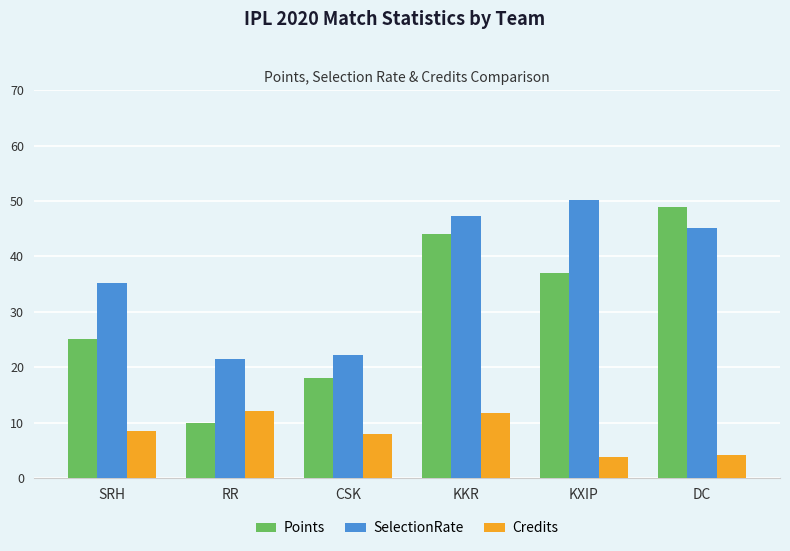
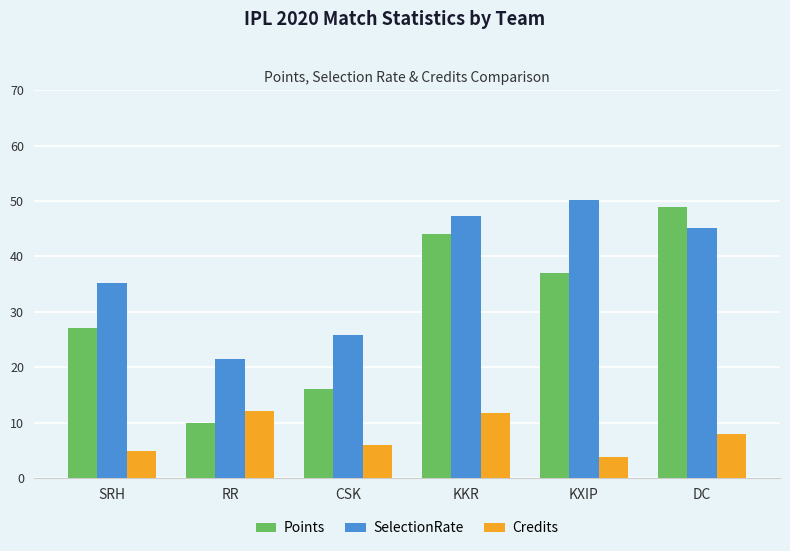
  {
    "Points": {
-     "SRH": 25,
+     "SRH": 27,
      "RR": 10,
-     "CSK": 18,
+     "CSK": 16,
      "KKR": 44,
      "KXIP": 37,
      "DC": 49
    },
    "SelectionRate": {
      "SRH": 35,
      "RR": 21,
-     "CSK": 22,
+     "CSK": 26,
      "KKR": 47,
      "KXIP": 50,
      "DC": 45
    },
    "Credits": {
-     "SRH": 9,
+     "SRH": 5,
      "RR": 12,
-     "CSK": 8,
+     "CSK": 6,
      "KKR": 12,
      "KXIP": 4,
-     "DC": 4
+     "DC": 8
    }
  }
